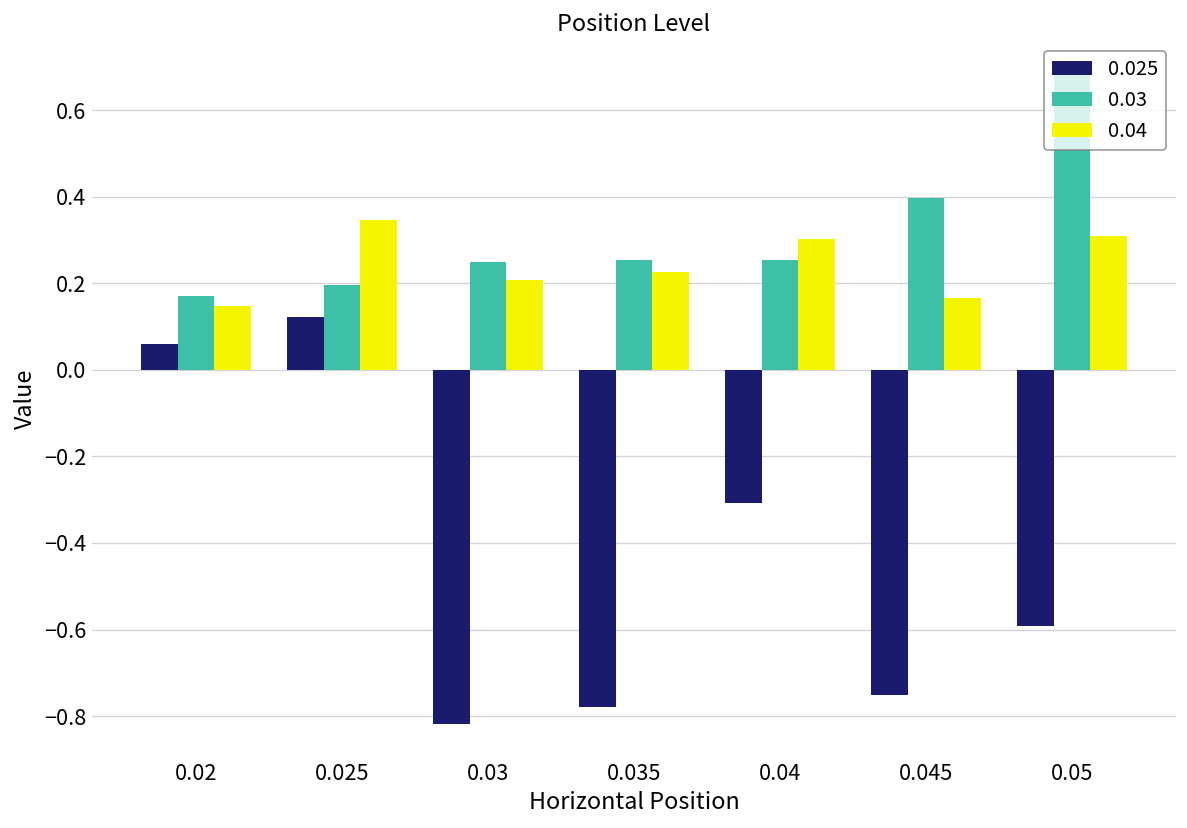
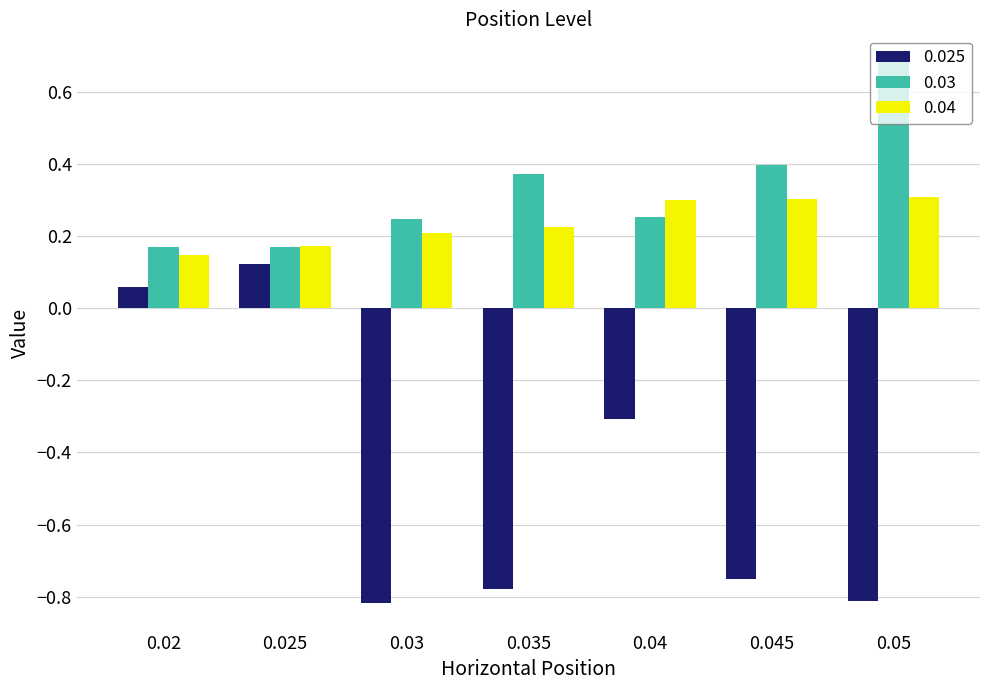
  {
    "0.025": {
      "0.02": 0.06,
      "0.025": 0.12,
      "0.03": -0.82,
      "0.035": -0.78,
      "0.04": -0.31,
      "0.045": -0.75,
-     "0.05": -0.59
+     "0.05": -0.81
    },
    "0.03": {
      "0.02": 0.17,
-     "0.025": 0.20,
+     "0.025": 0.17,
      "0.03": 0.25,
-     "0.035": 0.25,
+     "0.035": 0.37,
      "0.04": 0.25,
      "0.045": 0.40
    },
    "0.04": {
      "0.02": 0.15,
-     "0.025": 0.35,
+     "0.025": 0.17,
      "0.03": 0.21,
      "0.035": 0.23,
      "0.04": 0.30,
-     "0.045": 0.17,
+     "0.045": 0.30,
      "0.05": 0.31
    }
  }
